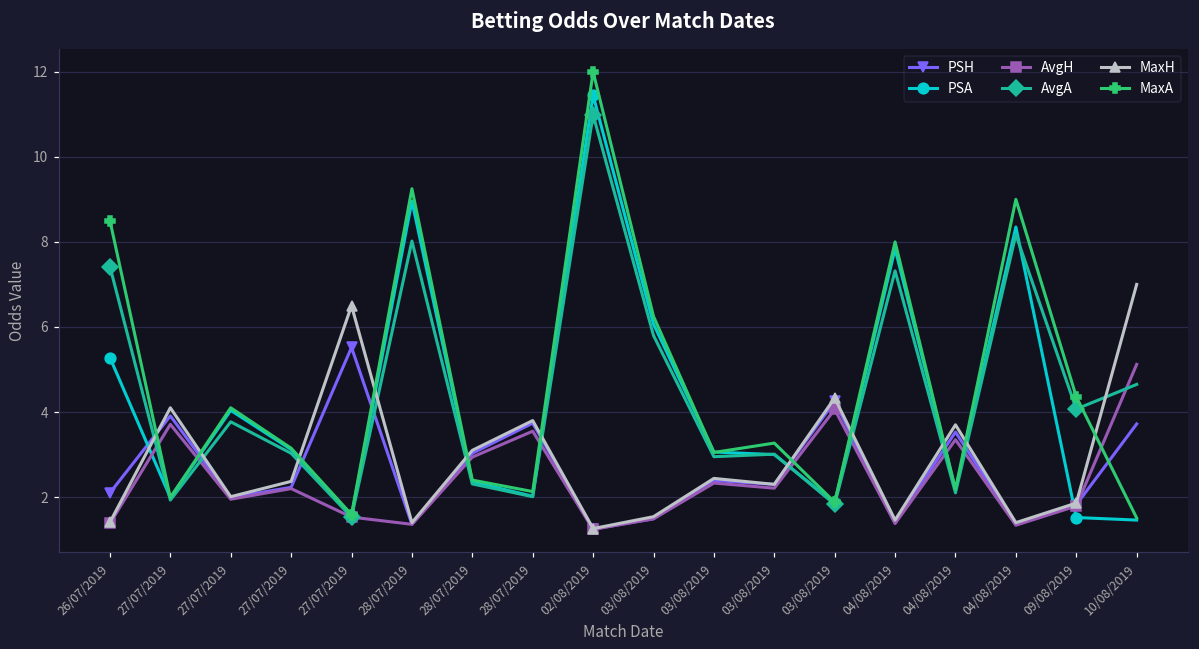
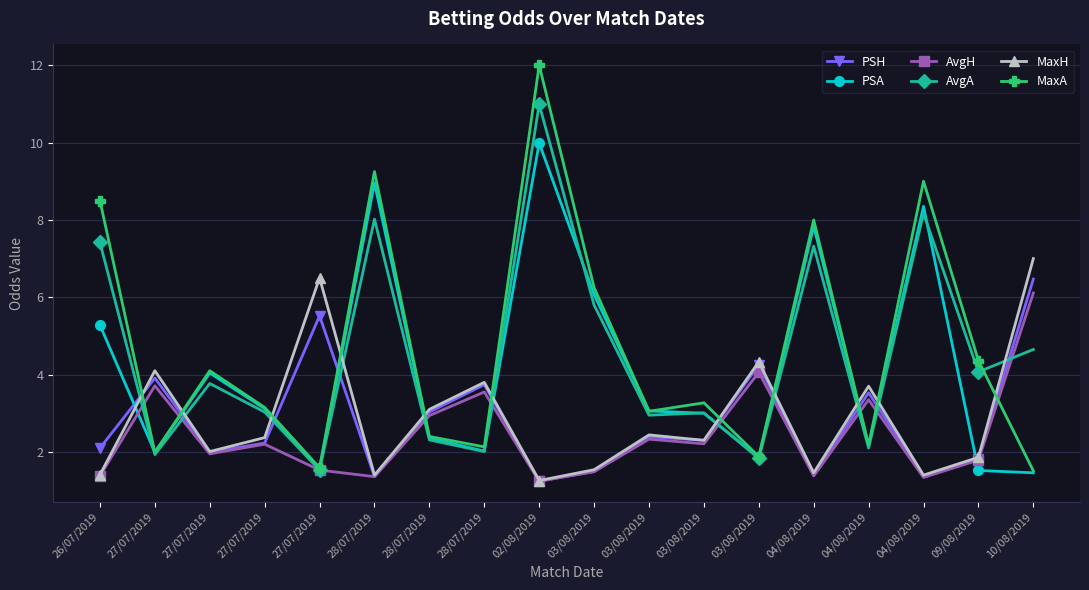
  {
    "PSH": {
      "26/07/2019": 2.1,
-     "10/08/2019": 3.7
+     "10/08/2019": 6.5
    },
    "PSA": {
      "26/07/2019": 5.3,
-     "02/08/2019": 11.5,
+     "02/08/2019": 10.0,
      "09/08/2019": 1.5
    },
    "AvgH": {
-     "10/08/2019": 5.1
+     "10/08/2019": 6.1
    },
    "MaxH": {
      "10/08/2019": 7.0
    }
  }
